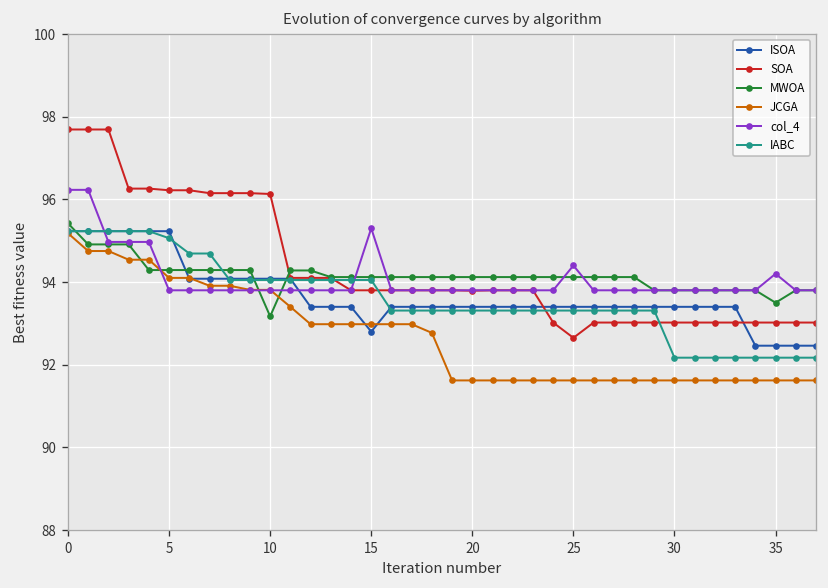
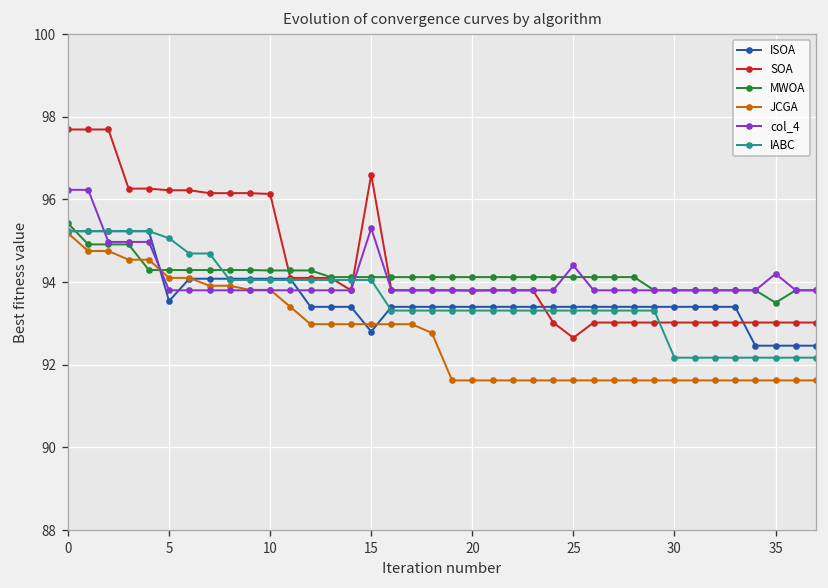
  {
    "ISOA": {
-     "5": 95.2,
+     "5": 93.5,
      "15": 92.8,
      "20": 93.4,
      "25": 93.4,
      "30": 93.4,
      "35": 92.5
    },
    "SOA": {
      "0": 97.7,
      "5": 96.2,
      "10": 96.1,
-     "15": 93.8,
+     "15": 96.6,
      "25": 92.7,
      "30": 93.0,
      "35": 93.0
    },
    "MWOA": {
      "0": 95.4,
      "5": 94.3,
-     "10": 93.2,
+     "10": 94.3,
      "20": 94.1,
      "25": 94.1,
      "35": 93.5
    },
    "JCGA": {
      "5": 94.1,
      "15": 93.0,
      "20": 91.6,
      "25": 91.6,
      "30": 91.6,
      "35": 91.6
    },
    "col_4": {
      "0": 96.2,
      "5": 93.8,
      "15": 95.3,
      "25": 94.4,
      "35": 94.2
    },
    "IABC": {
      "5": 95.1,
      "20": 93.3,
      "25": 93.3,
      "30": 92.2,
      "35": 92.2
    }
  }
